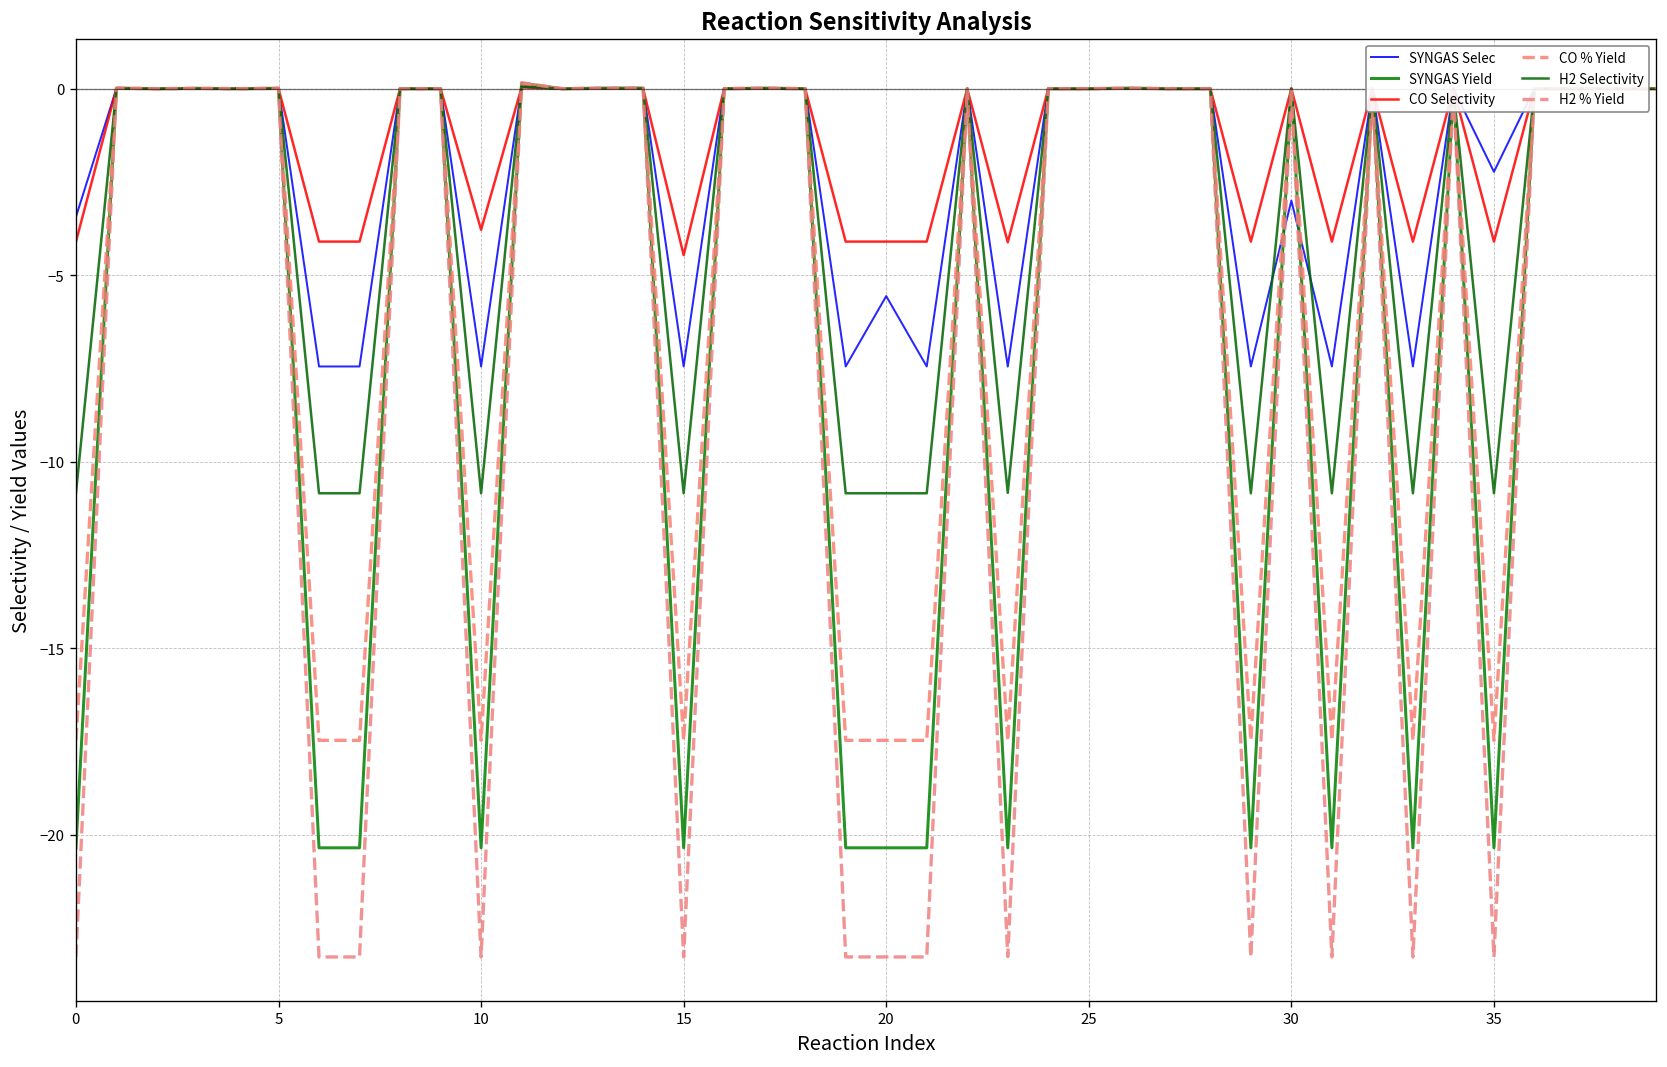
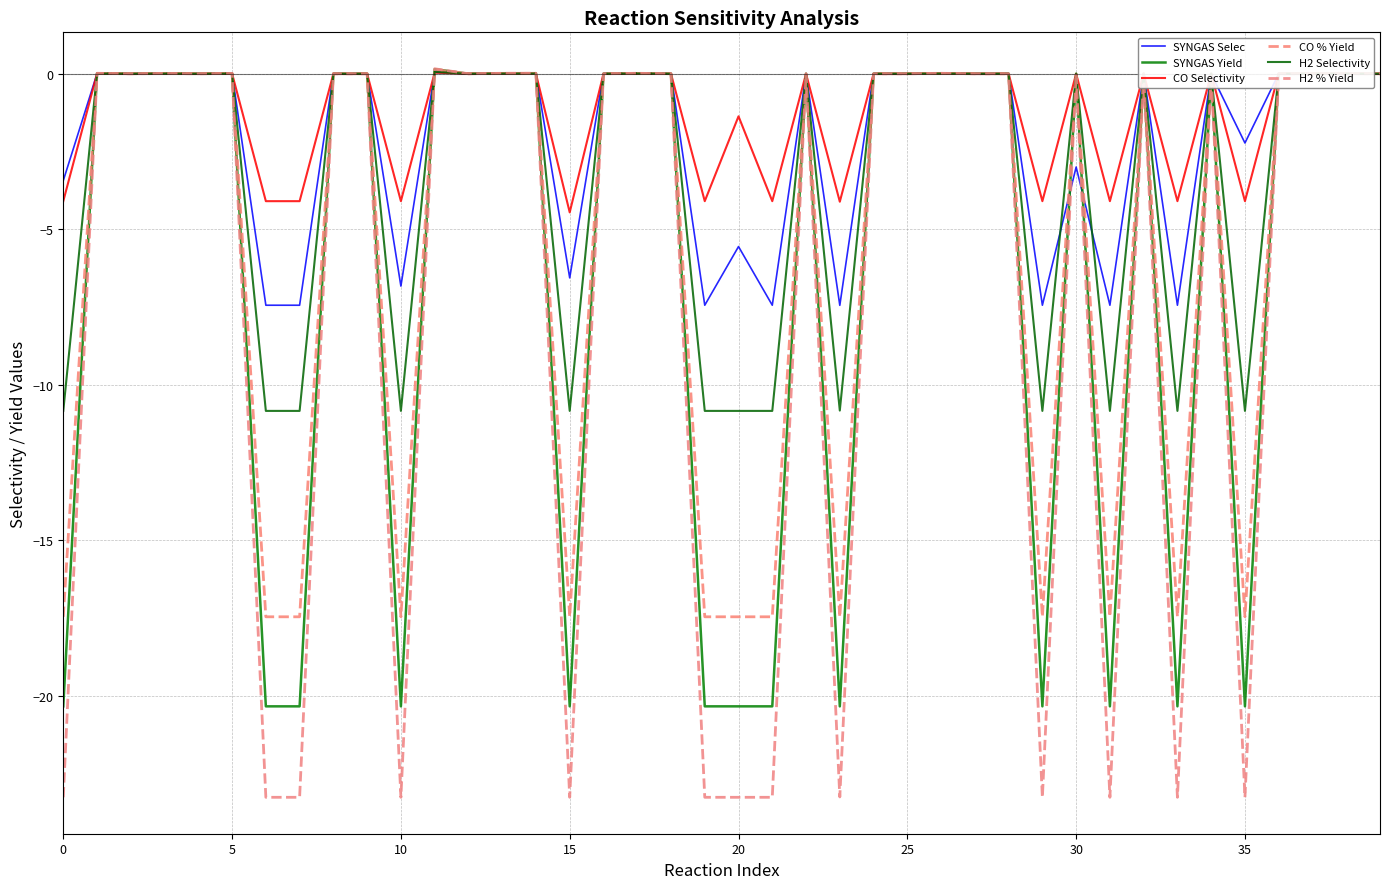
  {
    "SYNGAS Selec": {
      "0": -3.4,
-     "10": -7.4,
-     "15": -7.4,
+     "10": -6.8,
+     "15": -6.6,
      "20": -5.6,
      "30": -3.0,
      "35": -2.2
    },
    "CO Selectivity": {
      "0": -4.1,
-     "10": -3.8,
+     "10": -4.1,
      "15": -4.5,
-     "20": -4.1,
+     "20": -1.4,
      "35": -4.1
    }
  }
